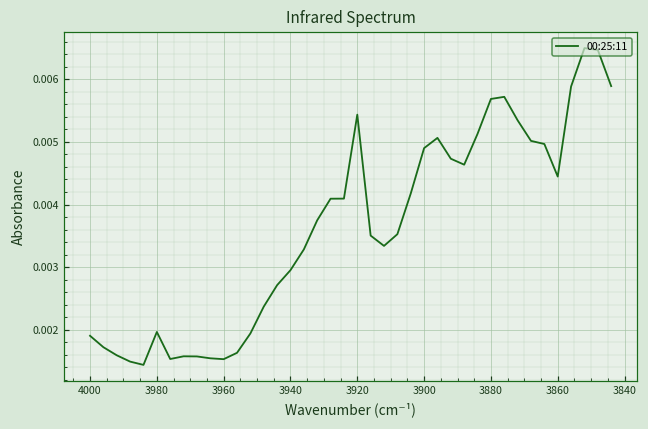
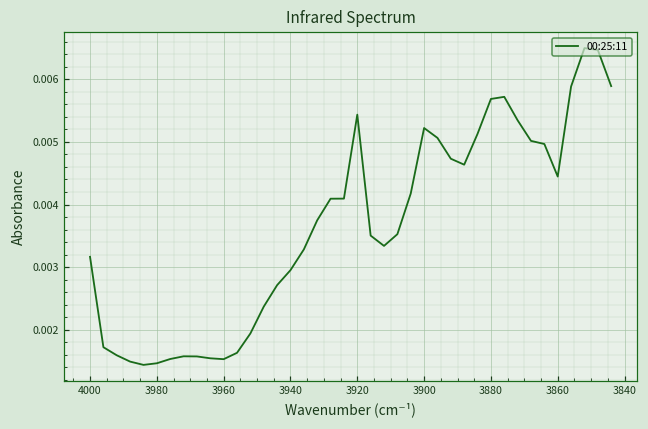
  {
-   "4000": 0.0019,
-   "3980": 0.0020,
+   "4000": 0.0032,
+   "3980": 0.0015,
    "3960": 0.0015,
    "3940": 0.0030,
    "3920": 0.0054,
-   "3900": 0.0049,
+   "3900": 0.0052,
    "3880": 0.0057,
    "3860": 0.0044
  }
